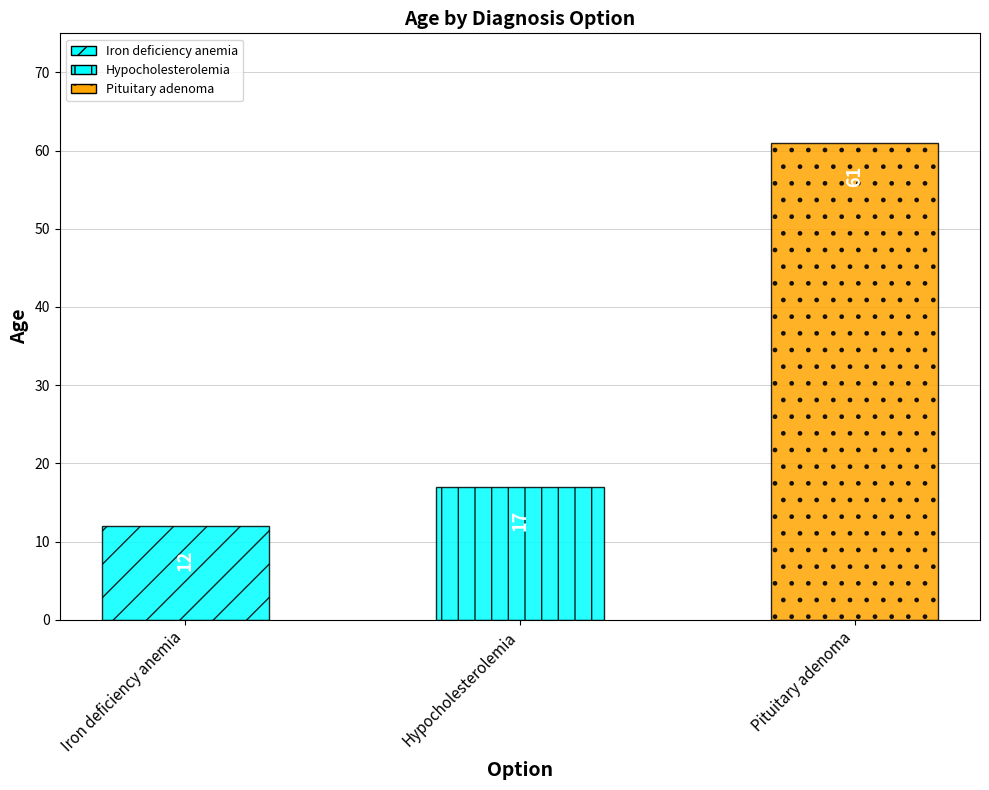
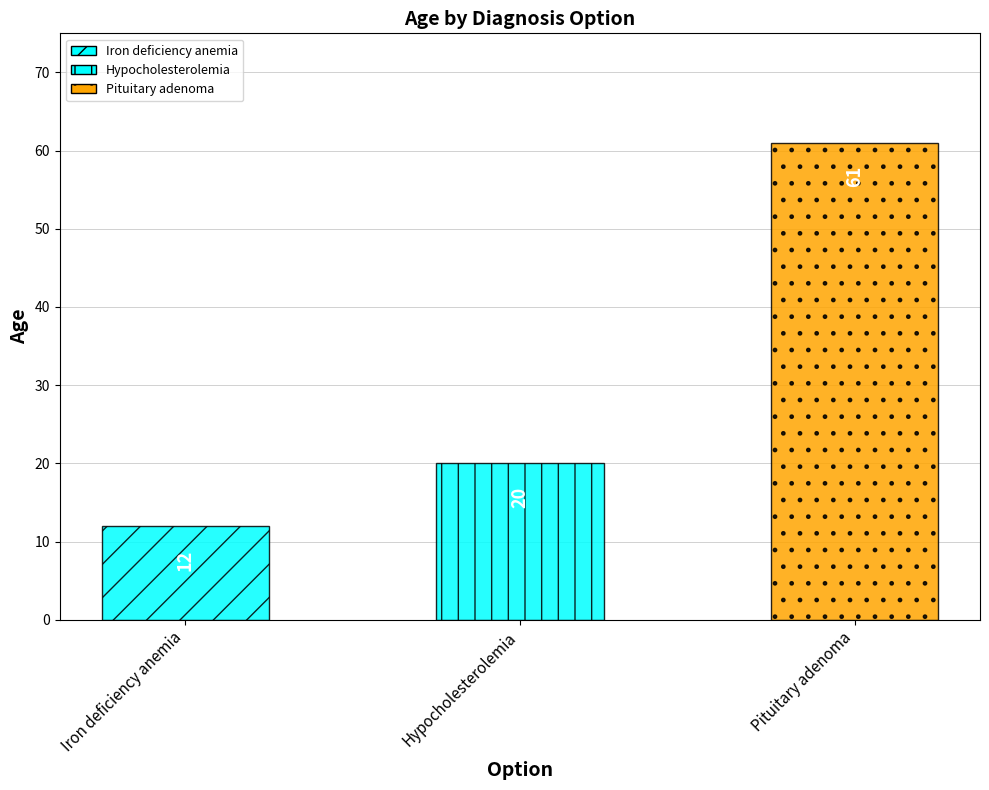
  {
    "Iron deficiency anemia": 12,
-   "Hypocholesterolemia": 17,
+   "Hypocholesterolemia": 20,
    "Pituitary adenoma": 61
  }
